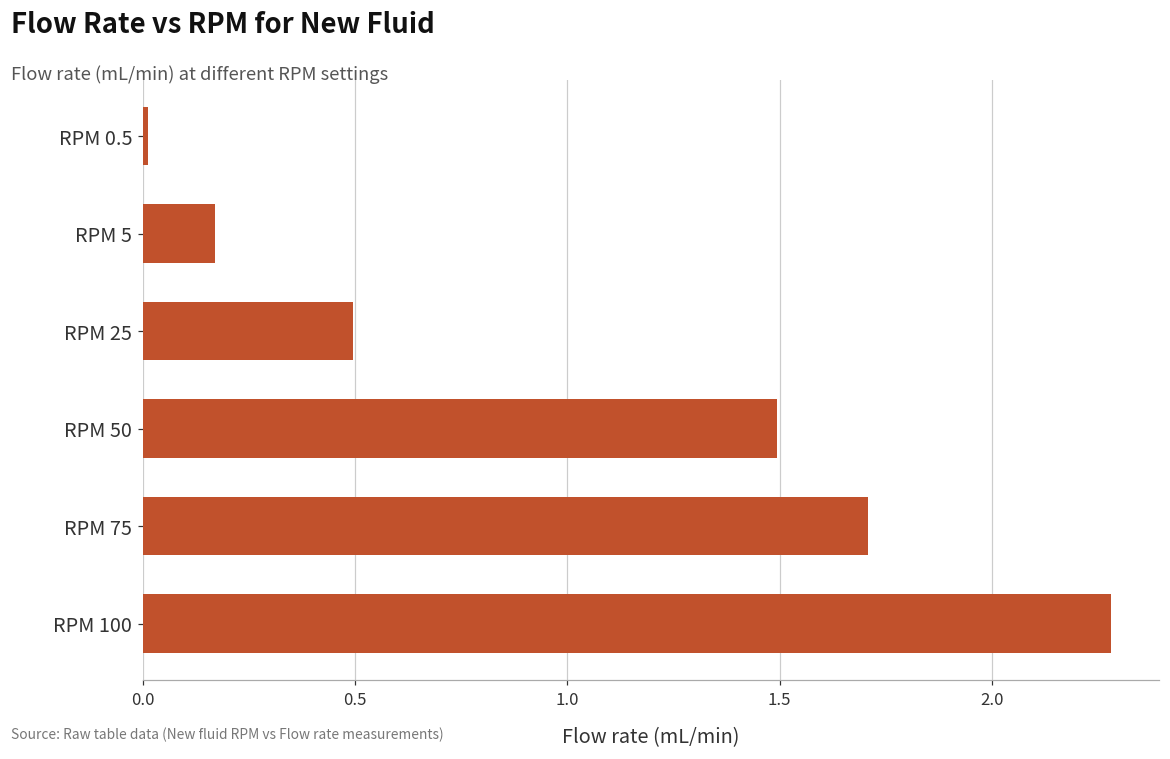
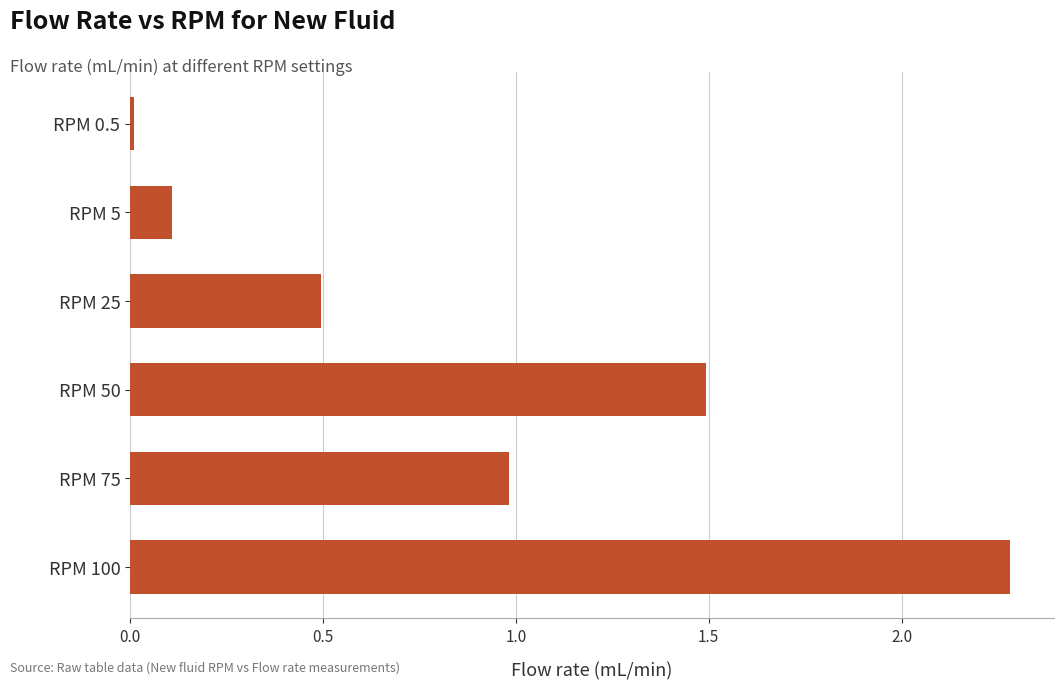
  {
    "RPM 0.5": 0.01,
-   "RPM 5": 0.17,
+   "RPM 5": 0.11,
    "RPM 25": 0.49,
    "RPM 50": 1.49,
-   "RPM 75": 1.71,
+   "RPM 75": 0.98,
    "RPM 100": 2.28
  }
